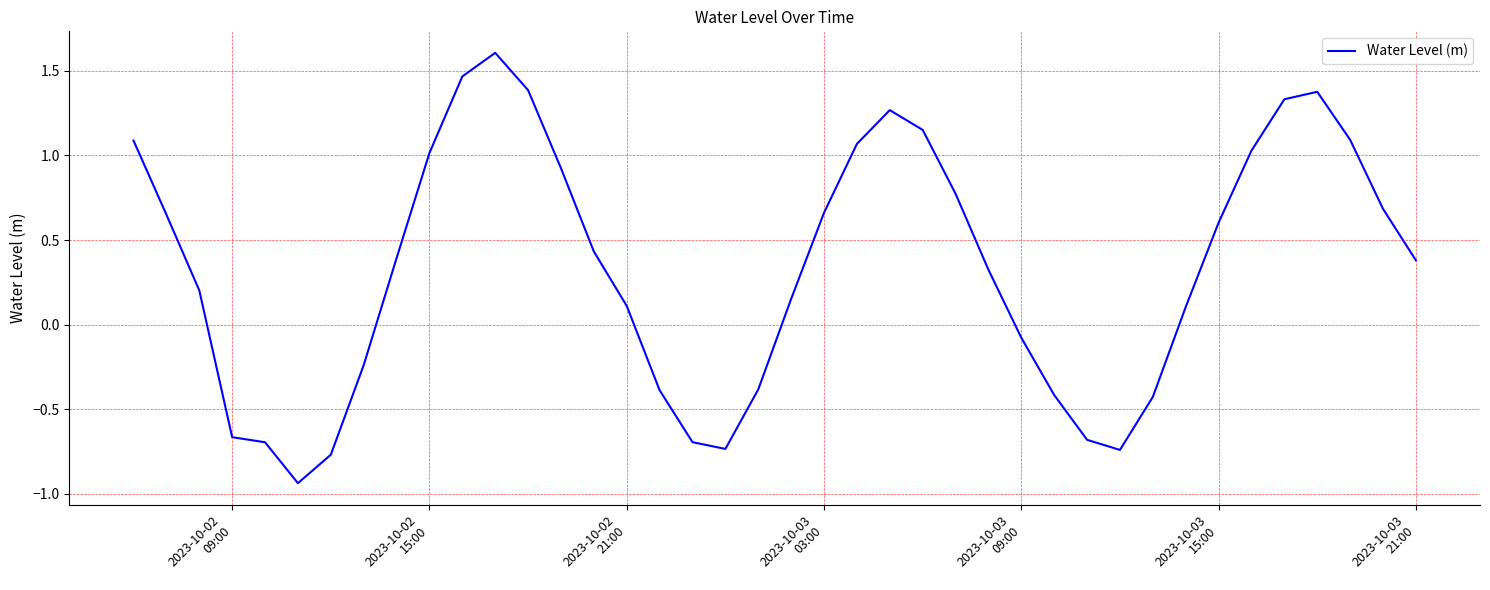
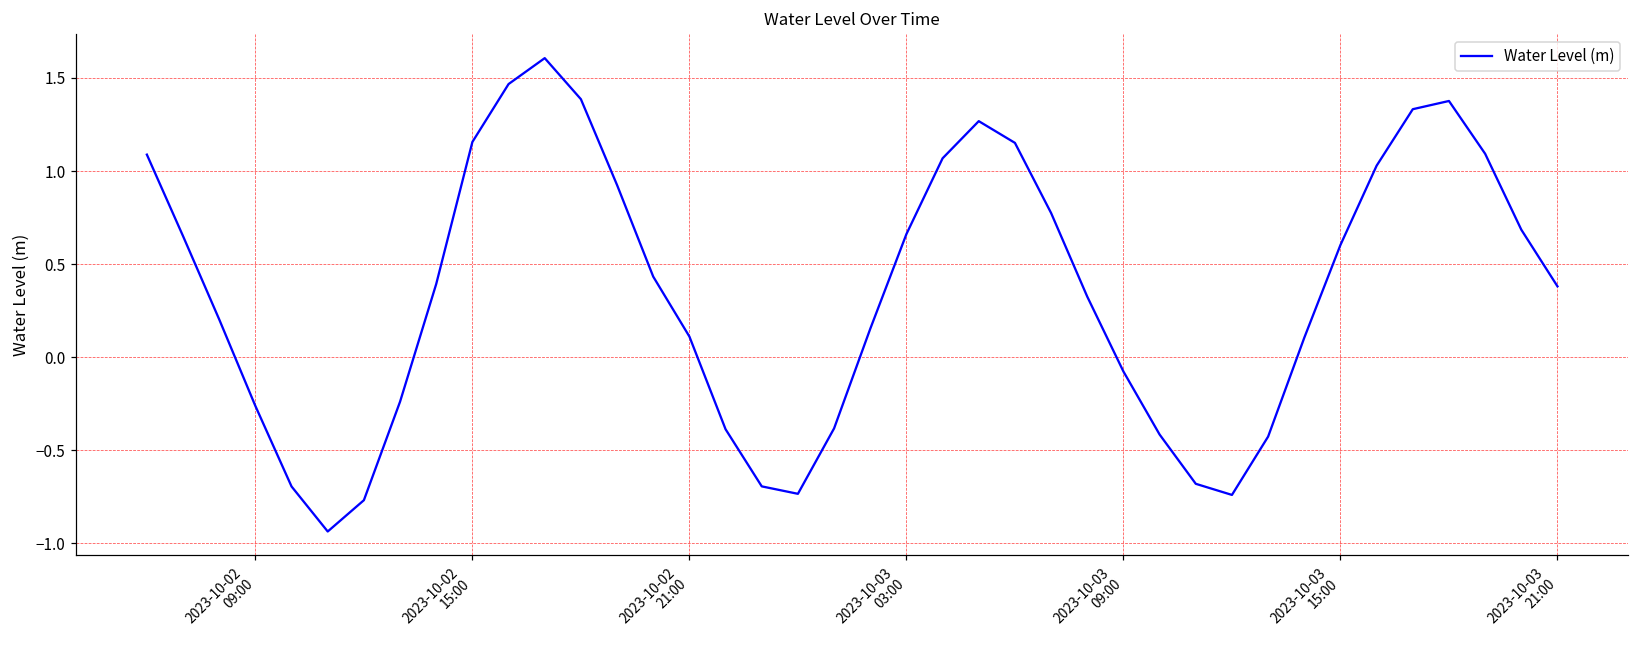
  {
-   "2023-10-02 09:00": -0.67,
-   "2023-10-02 15:00": 1.01,
+   "2023-10-02 09:00": -0.26,
+   "2023-10-02 15:00": 1.16,
    "2023-10-02 21:00": 0.11,
    "2023-10-03 03:00": 0.66,
    "2023-10-03 09:00": -0.08,
    "2023-10-03 15:00": 0.60,
    "2023-10-03 21:00": 0.38
  }
